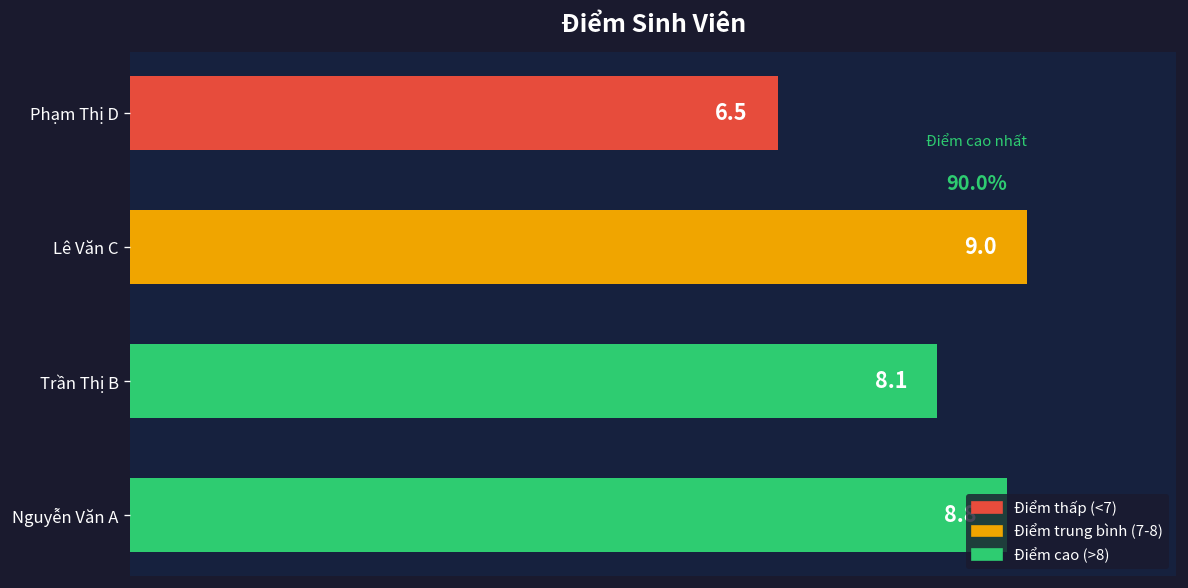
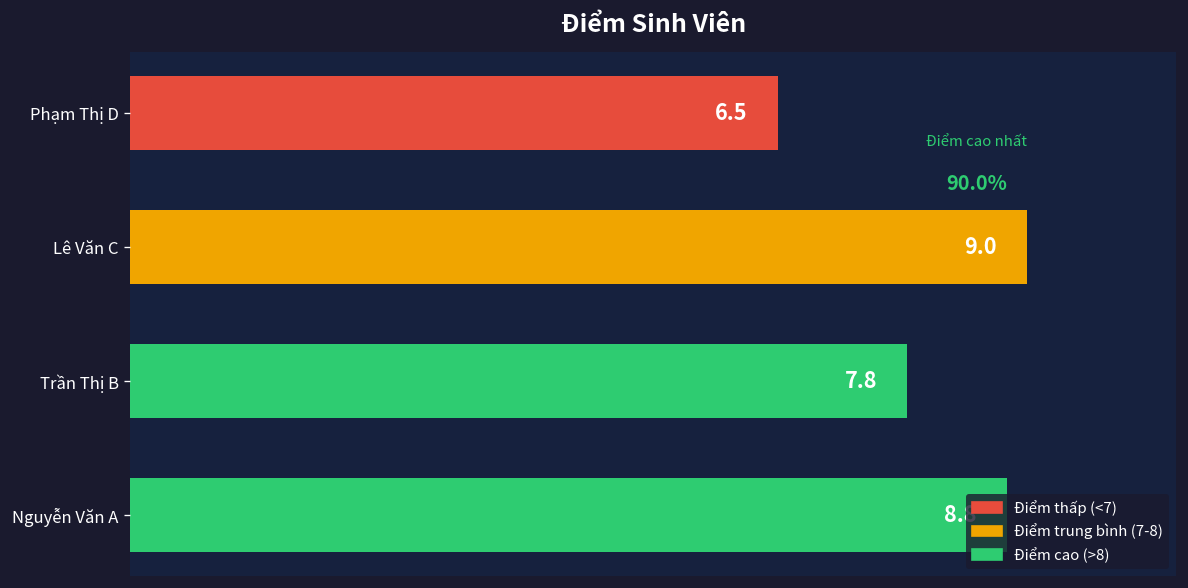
  {
    "Phạm Thị D": 6.5,
    "Lê Văn C": 9.0,
-   "Trần Thị B": 8.1
+   "Trần Thị B": 7.8
  }
